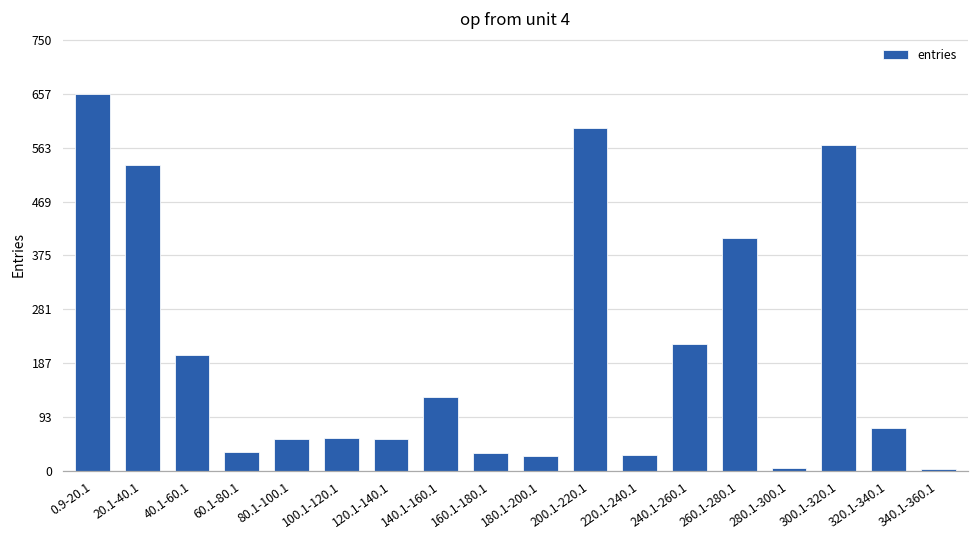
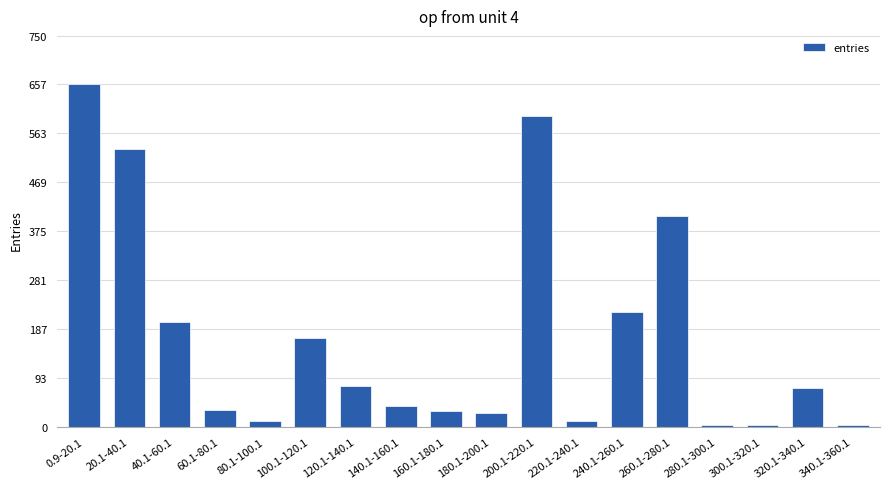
  {
    "0.9-20.1": 660,
    "20.1-40.1": 530,
    "40.1-60.1": 200,
    "60.1-80.1": 30,
-   "80.1-100.1": 60,
-   "100.1-120.1": 60,
-   "120.1-140.1": 60,
-   "140.1-160.1": 130,
+   "80.1-100.1": 10,
+   "100.1-120.1": 170,
+   "120.1-140.1": 80,
+   "140.1-160.1": 40,
    "160.1-180.1": 30,
    "180.1-200.1": 30,
    "200.1-220.1": 600,
-   "220.1-240.1": 30,
+   "220.1-240.1": 10,
    "240.1-260.1": 220,
    "260.1-280.1": 410,
-   "300.1-320.1": 570,
+   "300.1-320.1": 0,
    "320.1-340.1": 80
  }
